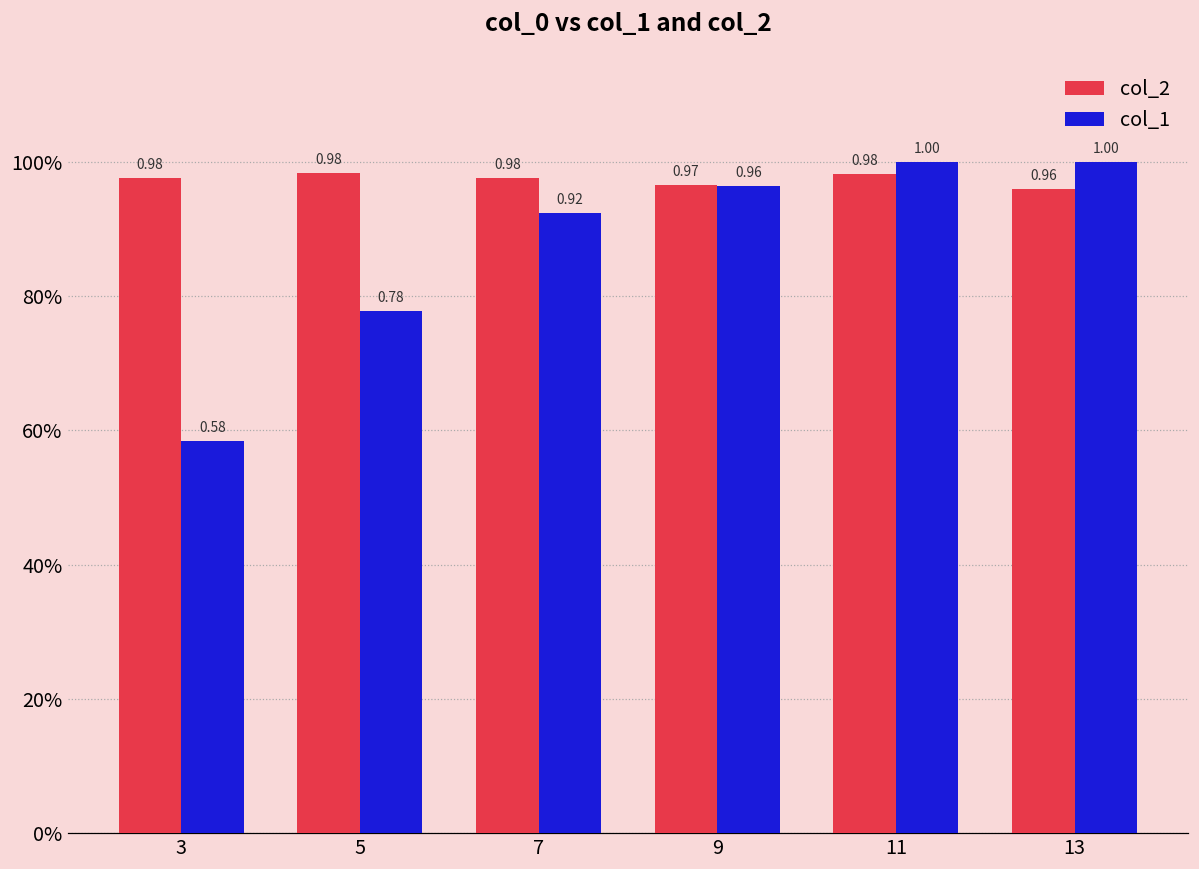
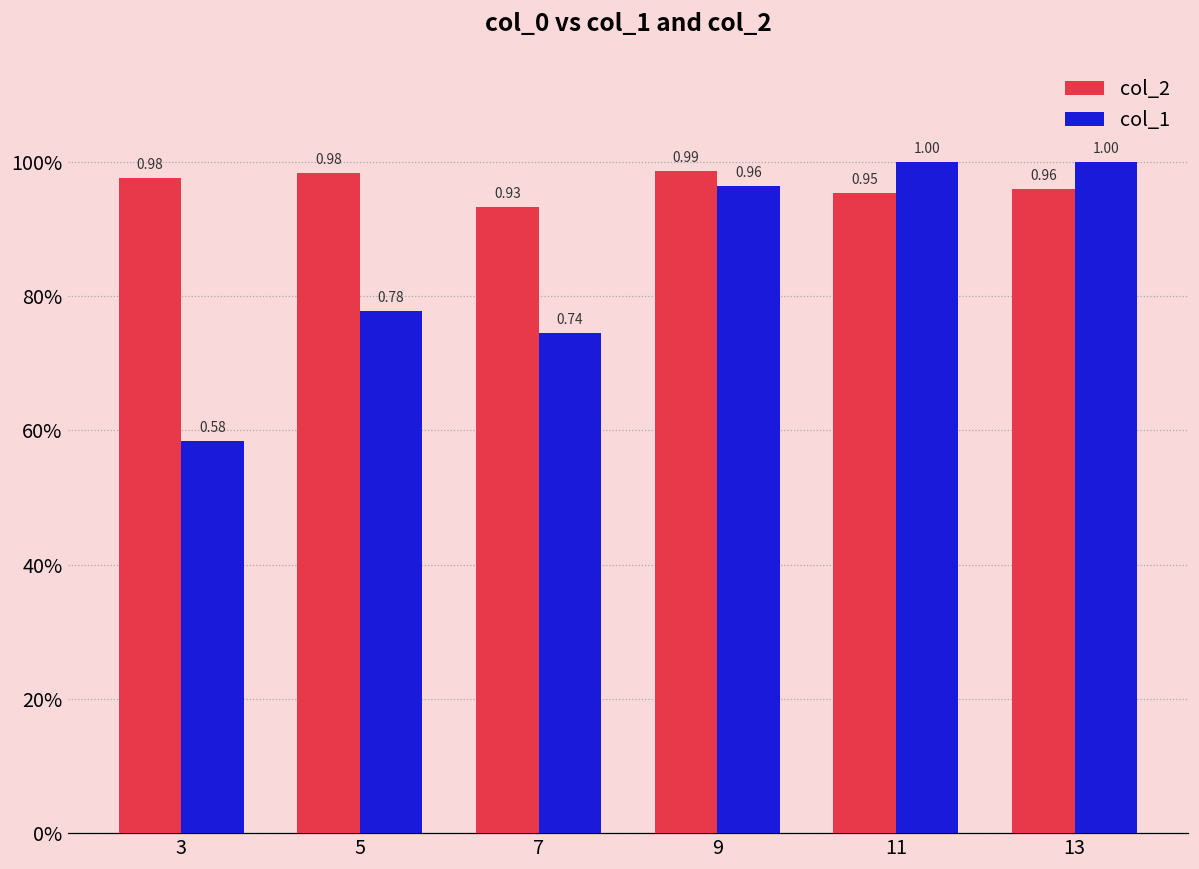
  {
    "col_2": {
      "3": 0.98,
      "5": 0.98,
-     "7": 0.98,
-     "9": 0.97,
-     "11": 0.98,
+     "7": 0.93,
+     "9": 0.99,
+     "11": 0.95,
      "13": 0.96
    },
    "col_1": {
      "3": 0.58,
      "5": 0.78,
-     "7": 0.92,
+     "7": 0.74,
      "9": 0.96,
      "11": 1.00,
      "13": 1.00
    }
  }
